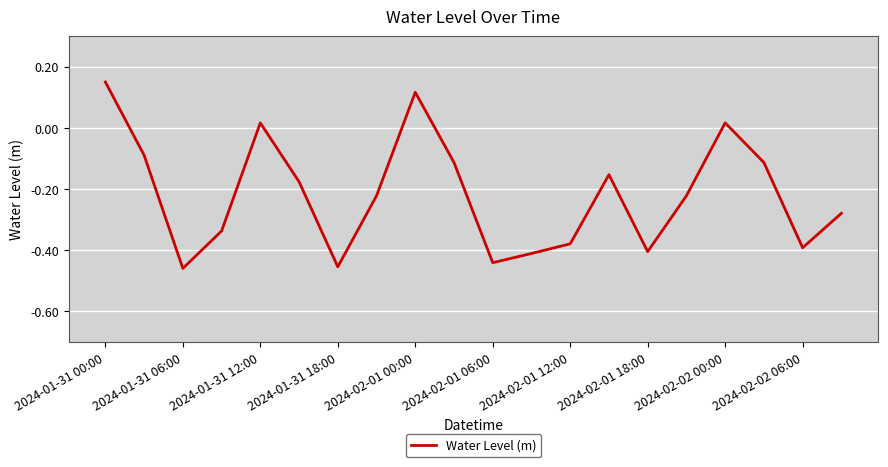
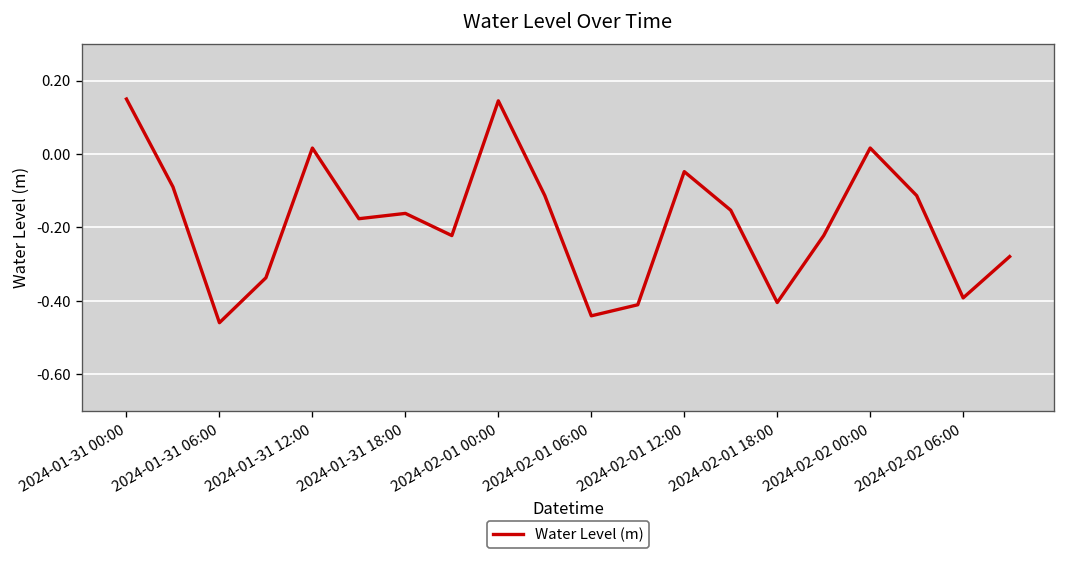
  {
    "2024-01-31 00:00": 0.15,
    "2024-01-31 06:00": -0.46,
    "2024-01-31 12:00": 0.02,
-   "2024-01-31 18:00": -0.45,
-   "2024-02-01 00:00": 0.12,
+   "2024-01-31 18:00": -0.16,
+   "2024-02-01 00:00": 0.14,
    "2024-02-01 06:00": -0.44,
-   "2024-02-01 12:00": -0.38,
+   "2024-02-01 12:00": -0.05,
    "2024-02-01 18:00": -0.40,
    "2024-02-02 00:00": 0.02,
    "2024-02-02 06:00": -0.39
  }
